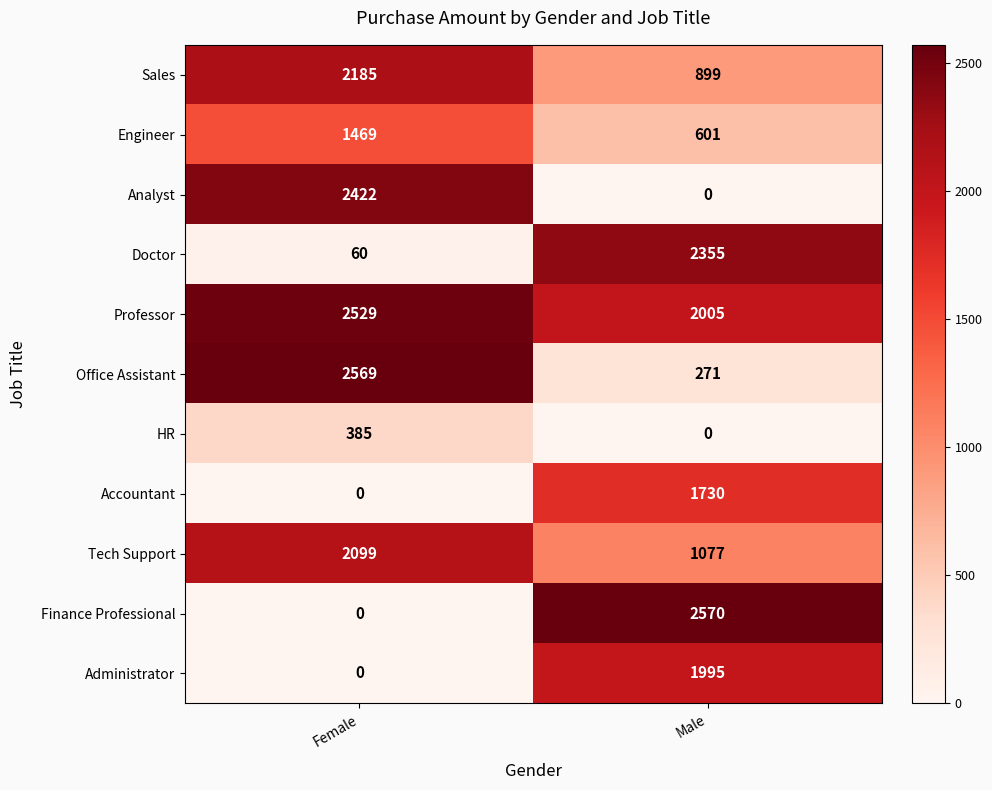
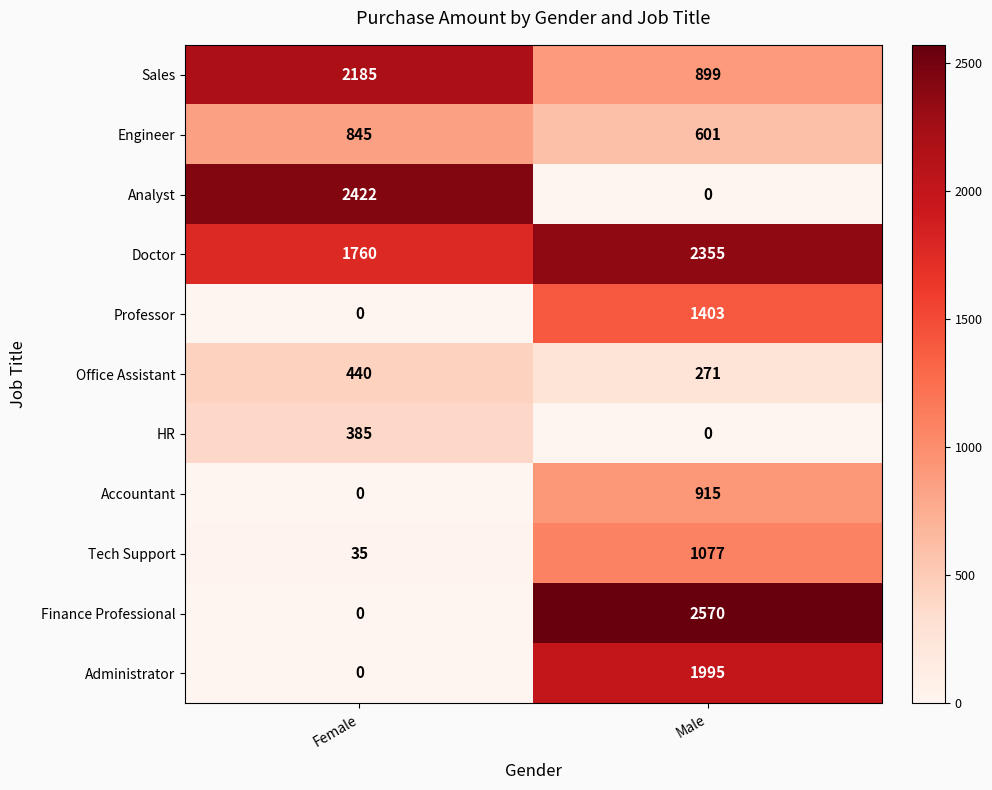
  {
    "Sales": {
      "Female": 2185,
      "Male": 899
    },
    "Engineer": {
-     "Female": 1469,
+     "Female": 845,
      "Male": 601
    },
    "Analyst": {
      "Female": 2422,
      "Male": 0
    },
    "Doctor": {
-     "Female": 60,
+     "Female": 1760,
      "Male": 2355
    },
    "Professor": {
-     "Female": 2529,
-     "Male": 2005
+     "Female": 0,
+     "Male": 1403
    },
    "Office Assistant": {
-     "Female": 2569,
+     "Female": 440,
      "Male": 271
    },
    "HR": {
      "Female": 385,
      "Male": 0
    },
    "Accountant": {
      "Female": 0,
-     "Male": 1730
+     "Male": 915
    },
    "Tech Support": {
-     "Female": 2099,
+     "Female": 35,
      "Male": 1077
    },
    "Finance Professional": {
      "Female": 0,
      "Male": 2570
    },
    "Administrator": {
      "Female": 0,
      "Male": 1995
    }
  }
